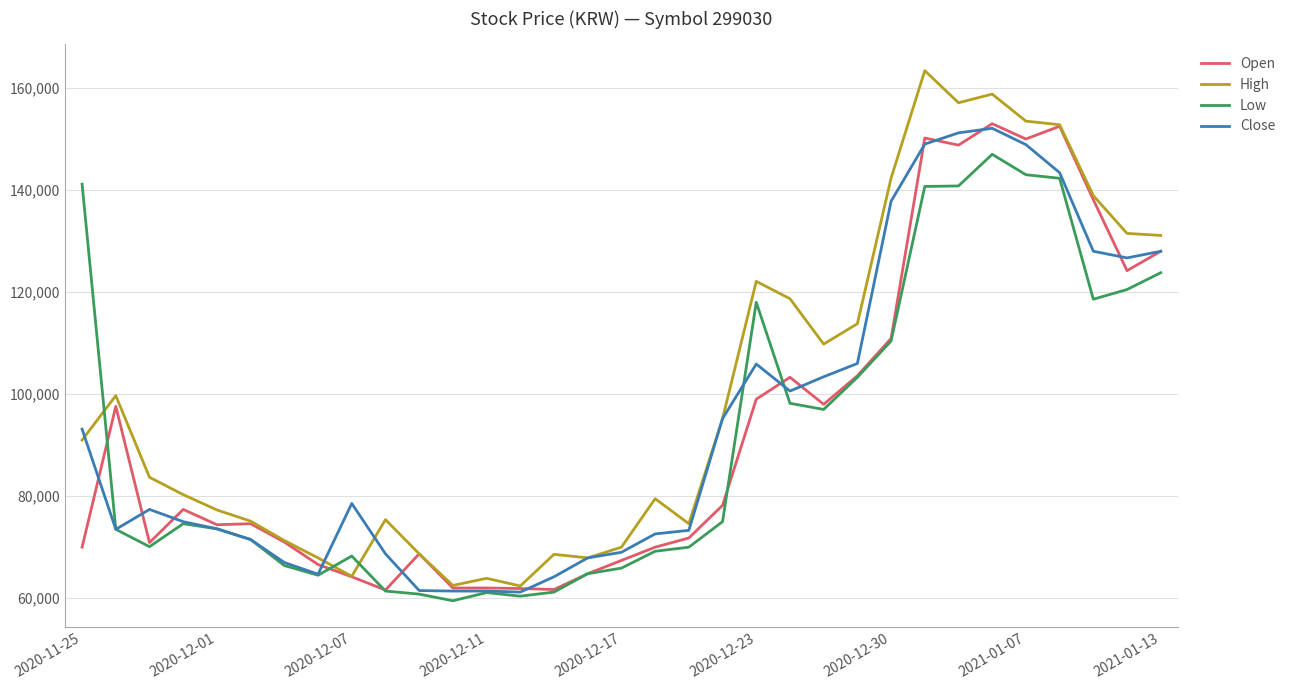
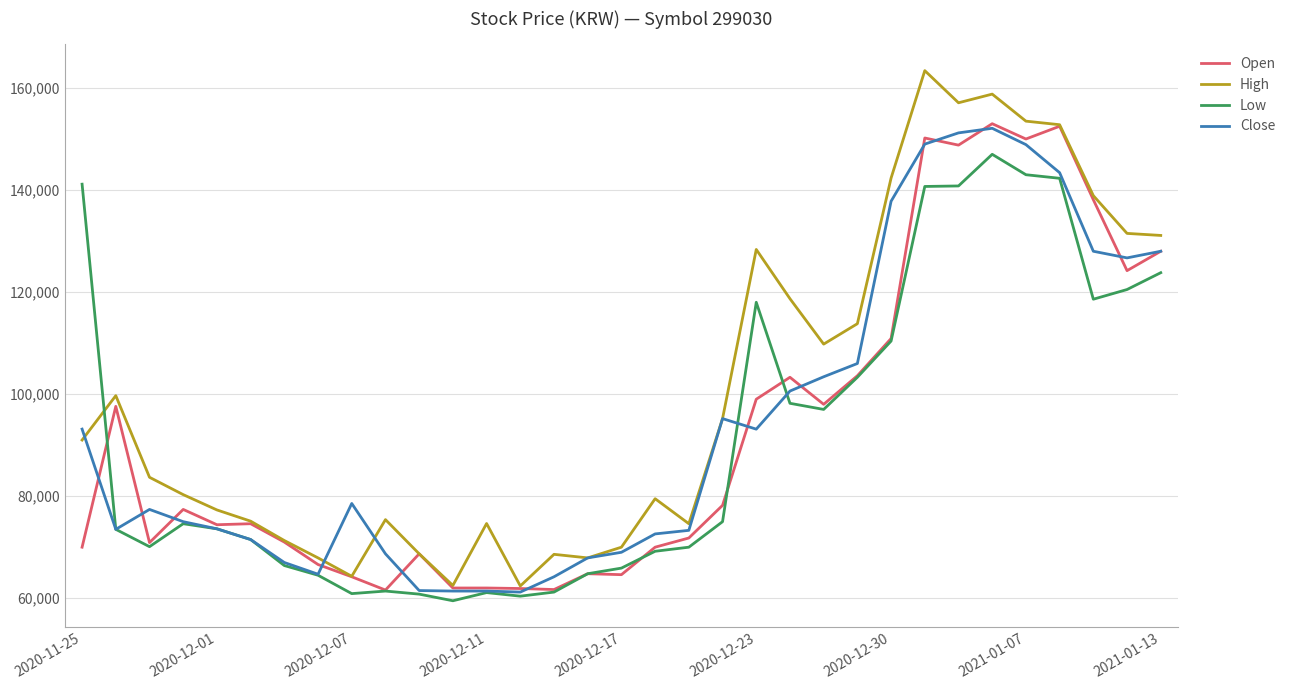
  {
    "Open": {
      "2020-11-25": "70,000",
      "2020-12-01": "74,000",
      "2020-12-11": "62,000",
-     "2020-12-17": "67,000",
+     "2020-12-17": "65,000",
      "2020-12-23": "99,000",
      "2020-12-30": "111,000",
      "2021-01-07": "150,000"
    },
    "High": {
      "2020-11-25": "91,000",
      "2020-12-01": "77,000",
-     "2020-12-11": "64,000",
+     "2020-12-11": "75,000",
      "2020-12-17": "70,000",
-     "2020-12-23": "122,000",
+     "2020-12-23": "128,000",
      "2020-12-30": "142,000",
      "2021-01-07": "154,000",
      "2021-01-13": "131,000"
    },
    "Low": {
      "2020-11-25": "141,000",
-     "2020-12-07": "68,000",
+     "2020-12-07": "61,000",
      "2020-12-17": "66,000",
      "2020-12-23": "118,000",
      "2020-12-30": "110,000",
      "2021-01-07": "143,000",
      "2021-01-13": "124,000"
    },
    "Close": {
      "2020-11-25": "93,000",
      "2020-12-07": "79,000",
      "2020-12-17": "69,000",
-     "2020-12-23": "106,000",
+     "2020-12-23": "93,000",
      "2020-12-30": "138,000",
      "2021-01-07": "149,000"
    }
  }
